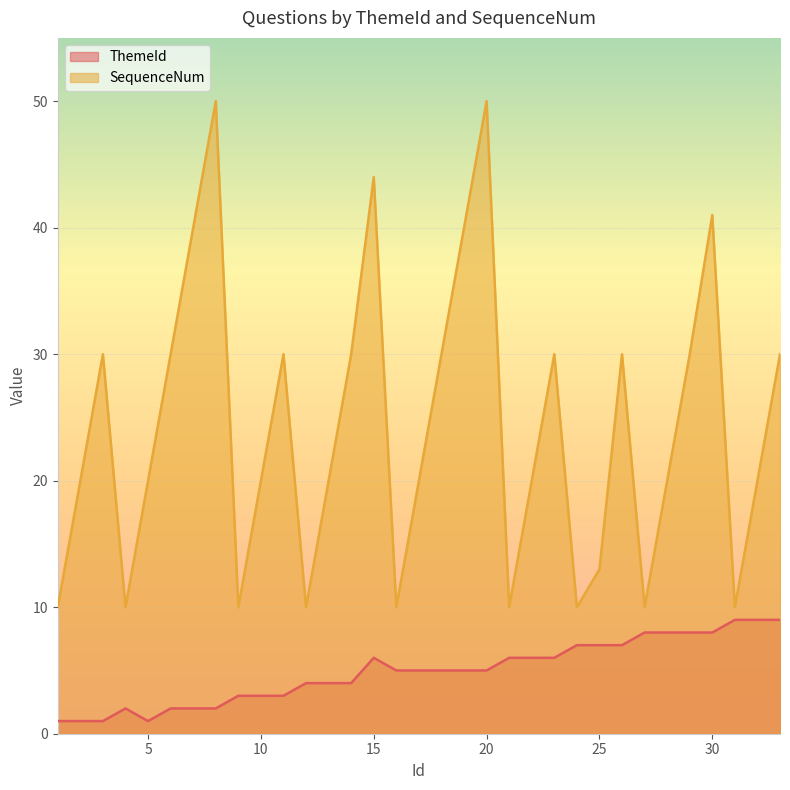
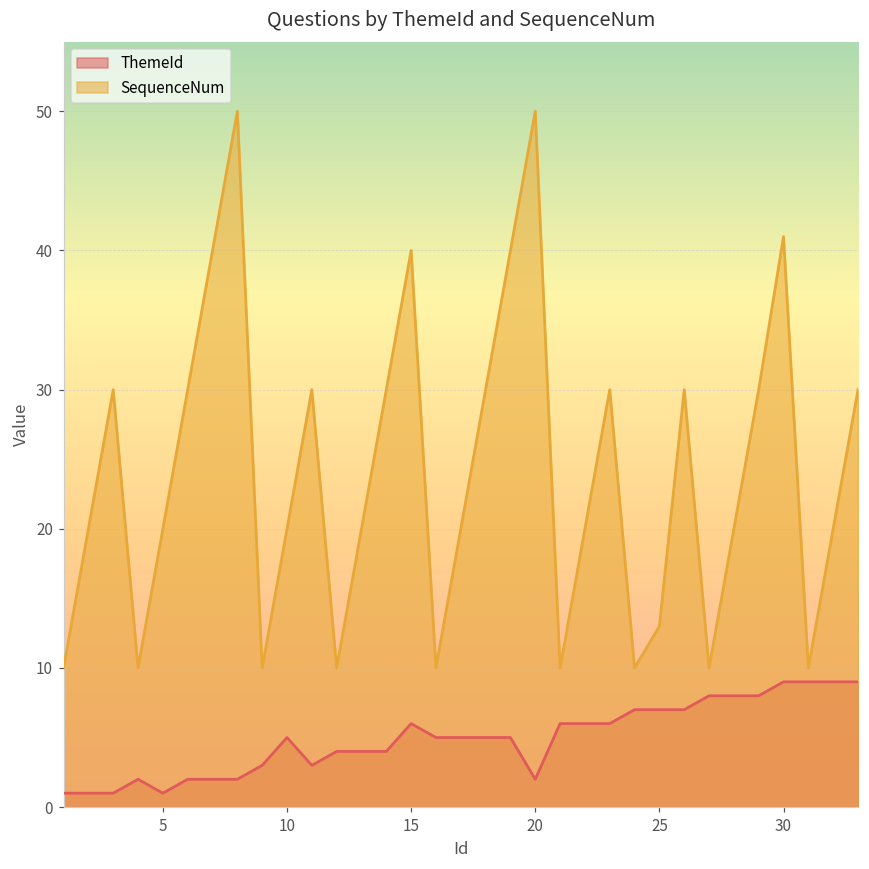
  {
    "ThemeId": {
      "5": 1,
-     "10": 3,
+     "10": 5,
      "15": 6,
-     "20": 5,
+     "20": 2,
      "25": 7,
-     "30": 8
+     "30": 9
    },
    "SequenceNum": {
      "5": 20,
      "10": 20,
-     "15": 44,
+     "15": 40,
      "20": 50,
      "25": 13,
      "30": 41
    }
  }
